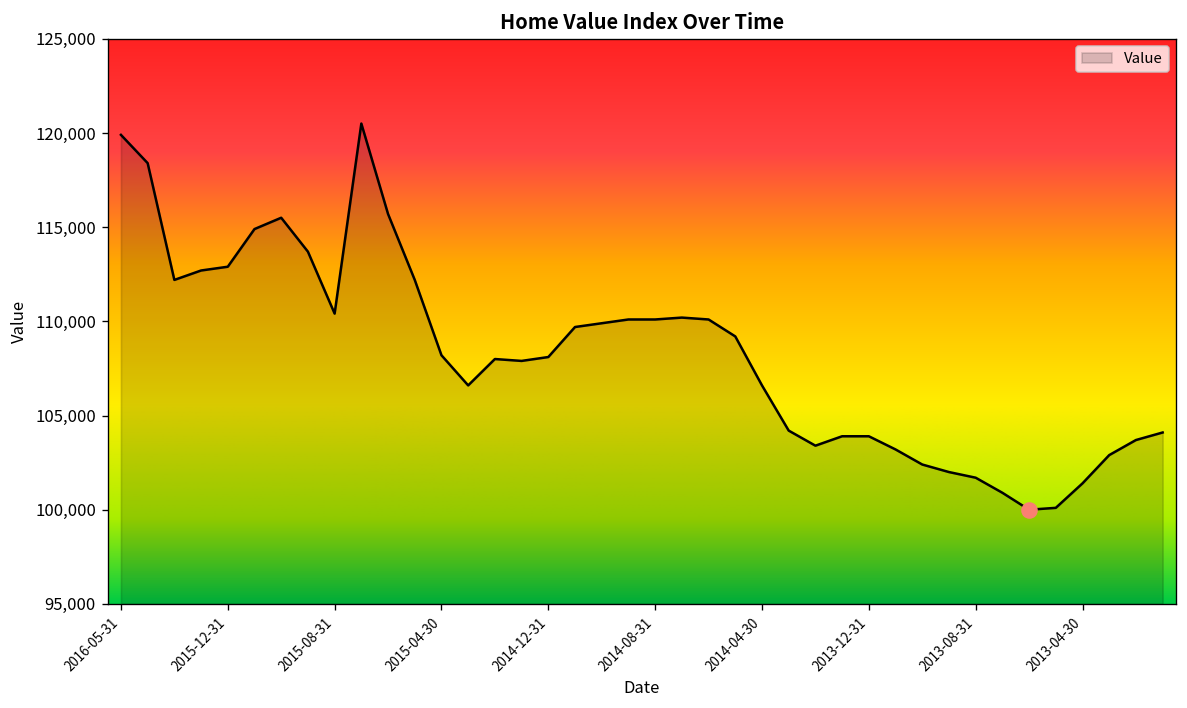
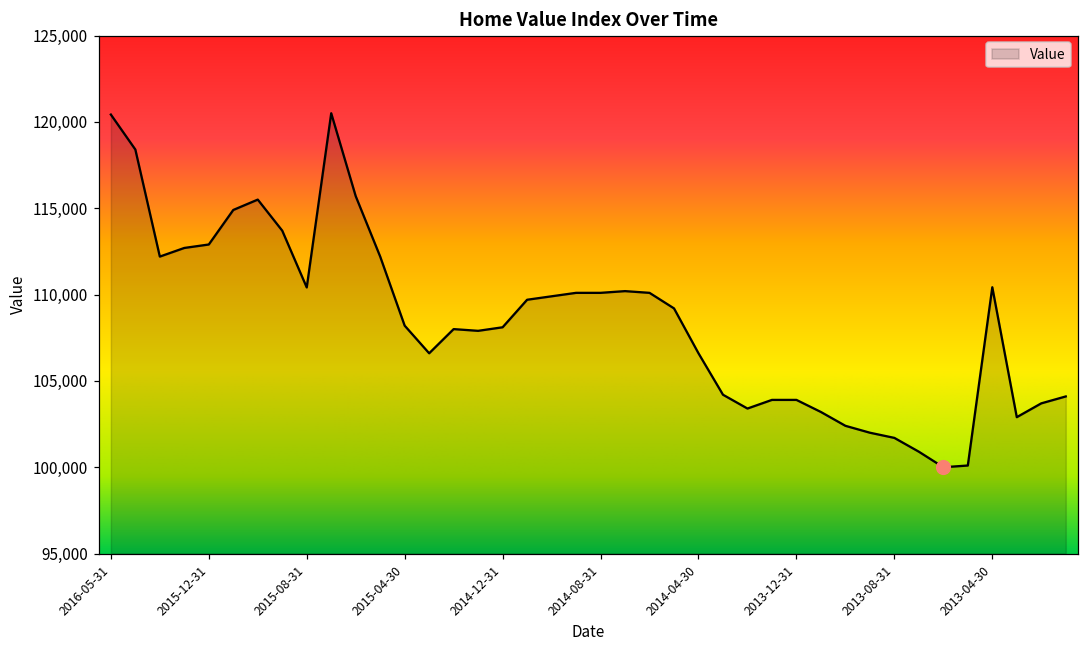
  {
    "Value": {
-     "2016-05-31": "119,900",
+     "2016-05-31": "120,400",
      "2015-12-31": "112,900",
      "2015-08-31": "110,400",
      "2015-04-30": "108,200",
      "2014-12-31": "108,100",
      "2014-08-31": "110,100",
      "2014-04-30": "106,600",
      "2013-12-31": "103,900",
      "2013-08-31": "101,700",
-     "2013-04-30": "101,400"
+     "2013-04-30": "110,400"
    }
  }
